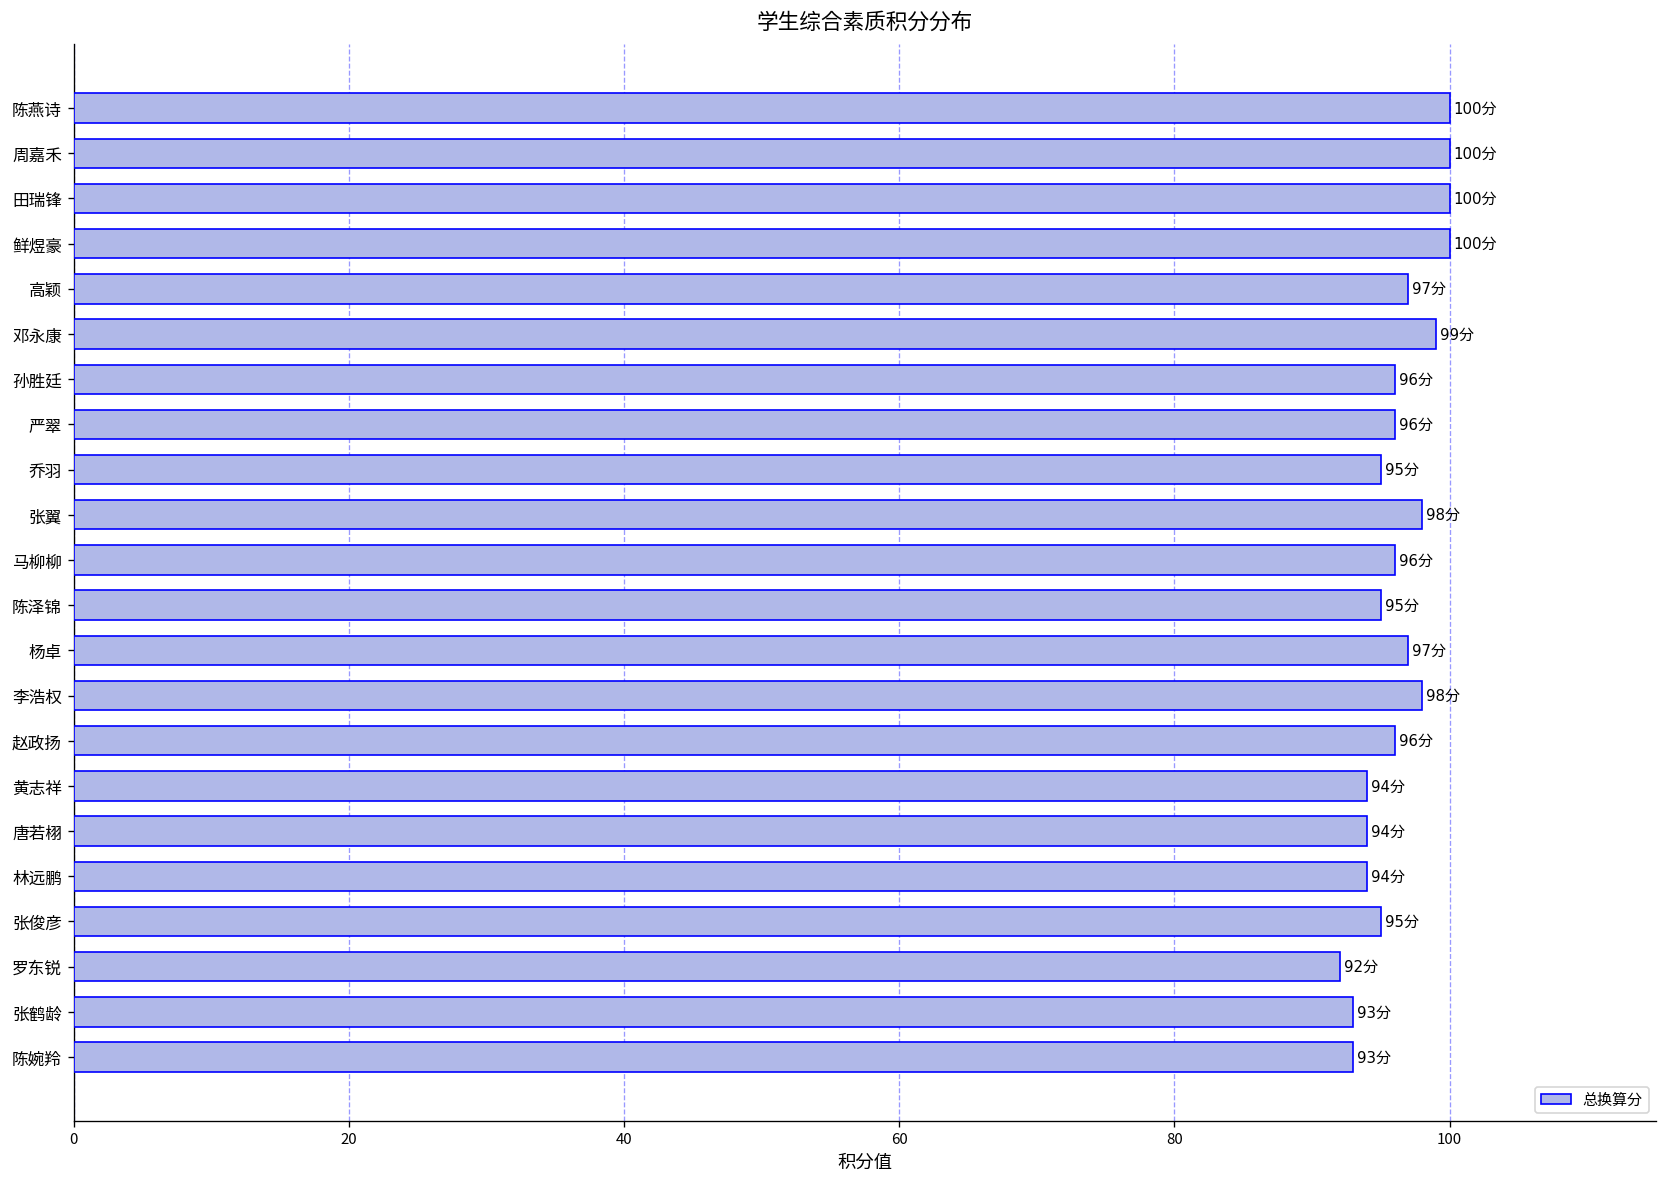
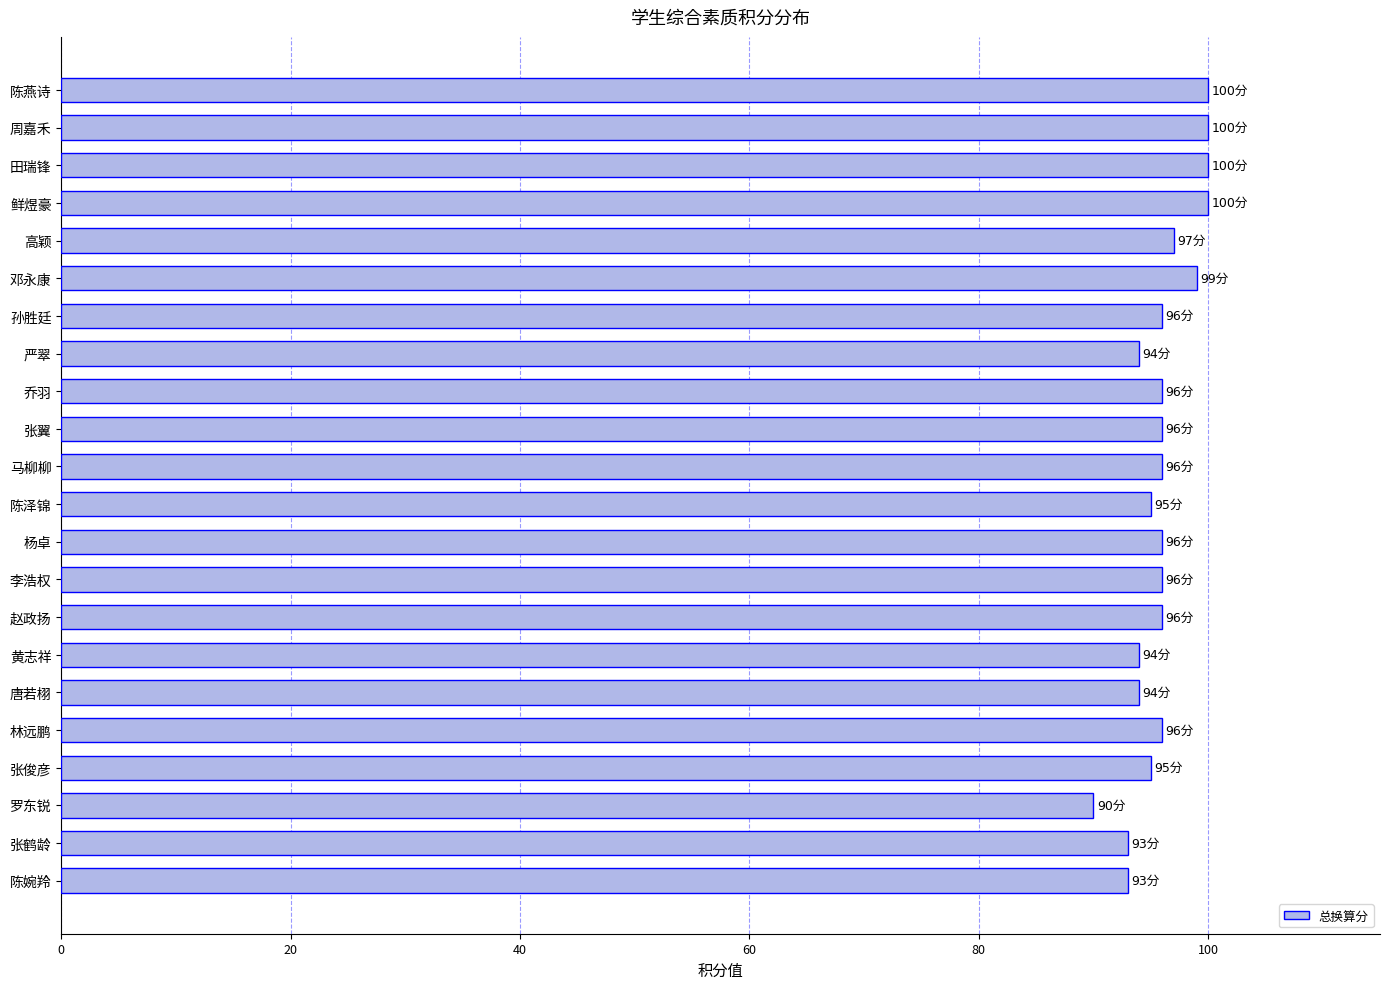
  {
    "陈燕诗": "100分",
    "周嘉禾": "100分",
    "田瑞锋": "100分",
    "鲜煜豪": "100分",
    "高颖": "97分",
    "邓永康": "99分",
    "孙胜廷": "96分",
-   "严翠": "96分",
-   "乔羽": "95分",
-   "张翼": "98分",
+   "严翠": "94分",
+   "乔羽": "96分",
+   "张翼": "96分",
    "马柳柳": "96分",
    "陈泽锦": "95分",
-   "杨卓": "97分",
-   "李浩权": "98分",
+   "杨卓": "96分",
+   "李浩权": "96分",
    "赵政扬": "96分",
    "黄志祥": "94分",
    "唐若栩": "94分",
-   "林远鹏": "94分",
+   "林远鹏": "96分",
    "张俊彦": "95分",
-   "罗东锐": "92分",
+   "罗东锐": "90分",
    "张鹤龄": "93分",
    "陈婉羚": "93分"
  }
